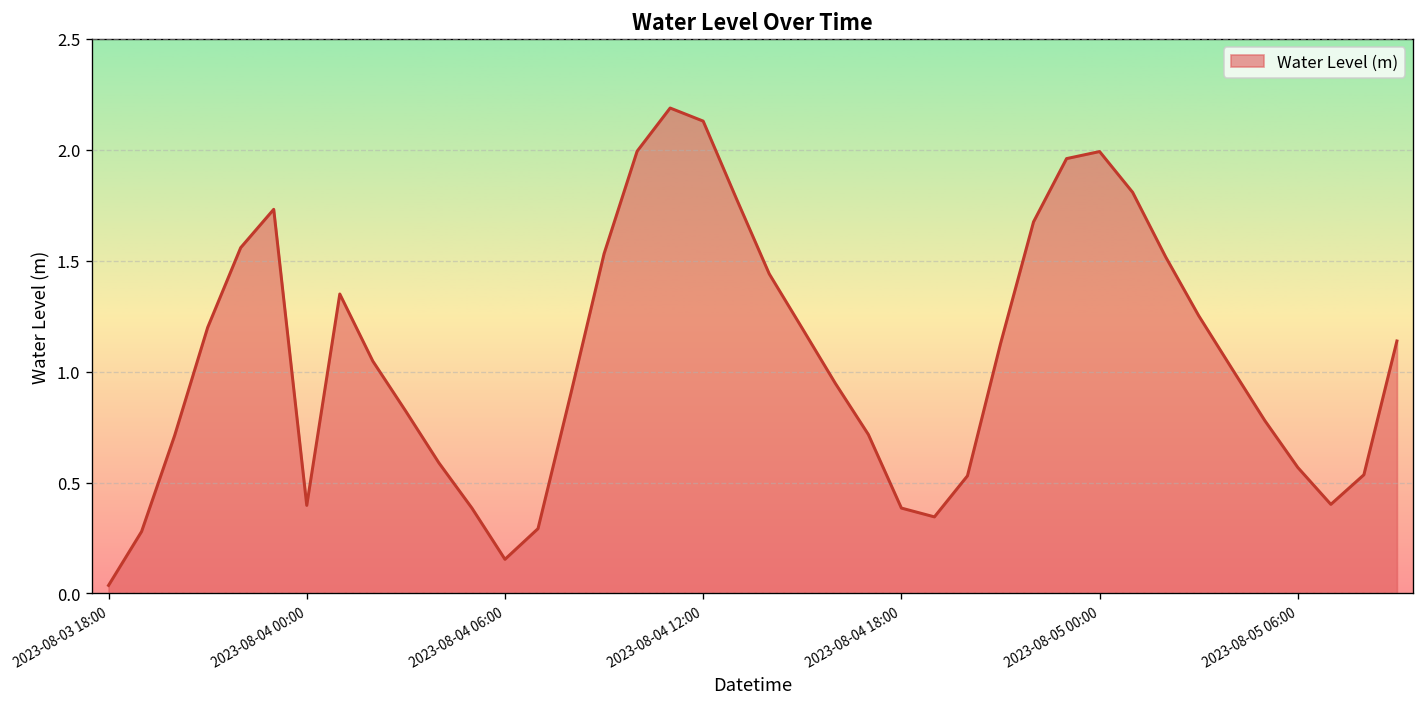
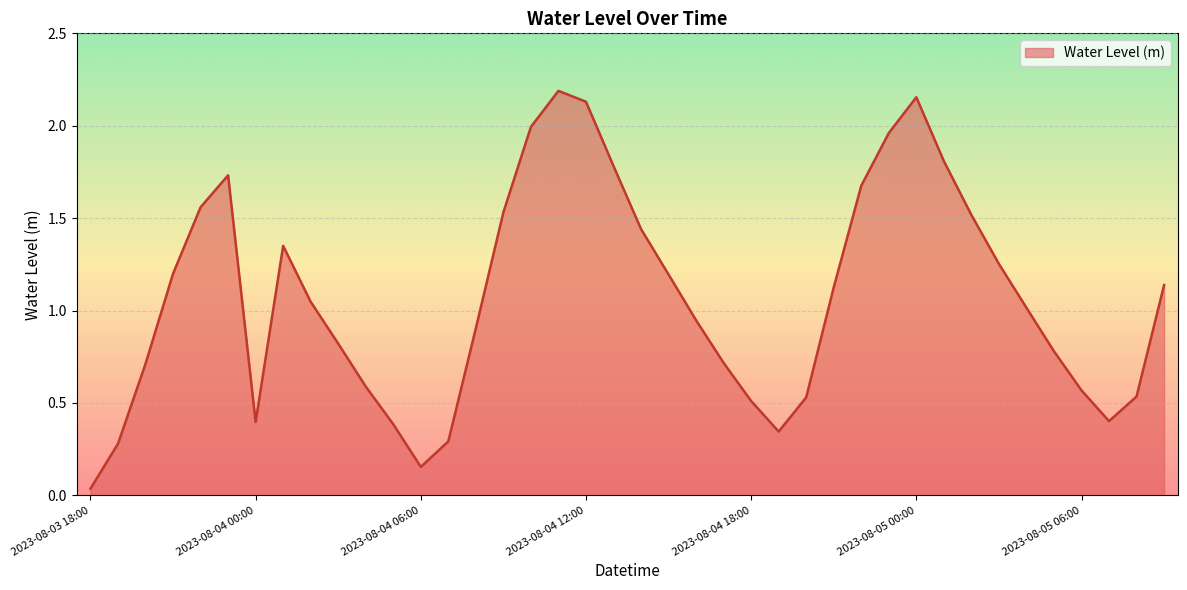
  {
    "2023-08-03 18:00": 0.04,
    "2023-08-04 00:00": 0.40,
    "2023-08-04 06:00": 0.15,
    "2023-08-04 12:00": 2.13,
-   "2023-08-04 18:00": 0.38,
-   "2023-08-05 00:00": 1.99,
+   "2023-08-04 18:00": 0.51,
+   "2023-08-05 00:00": 2.15,
    "2023-08-05 06:00": 0.57
  }
